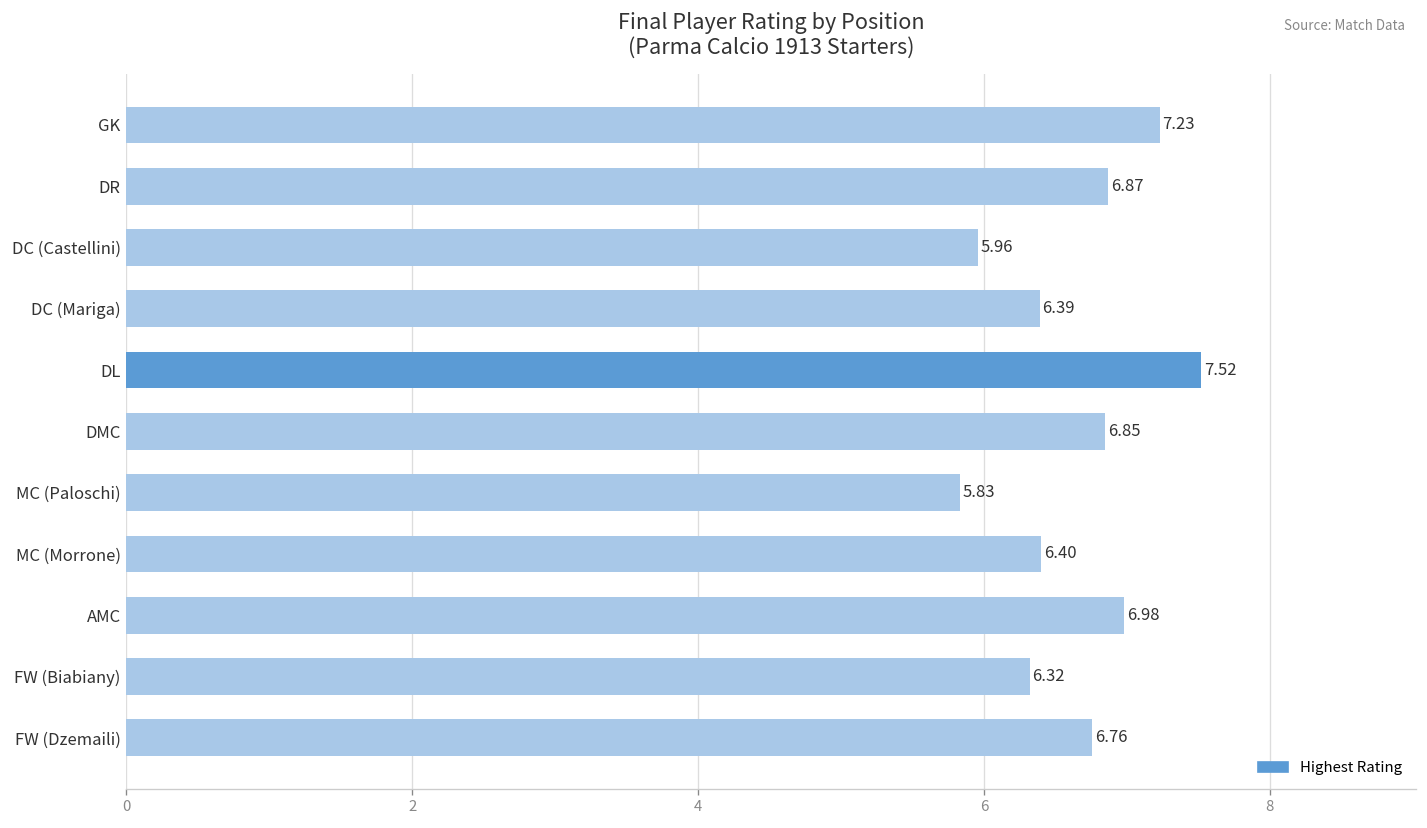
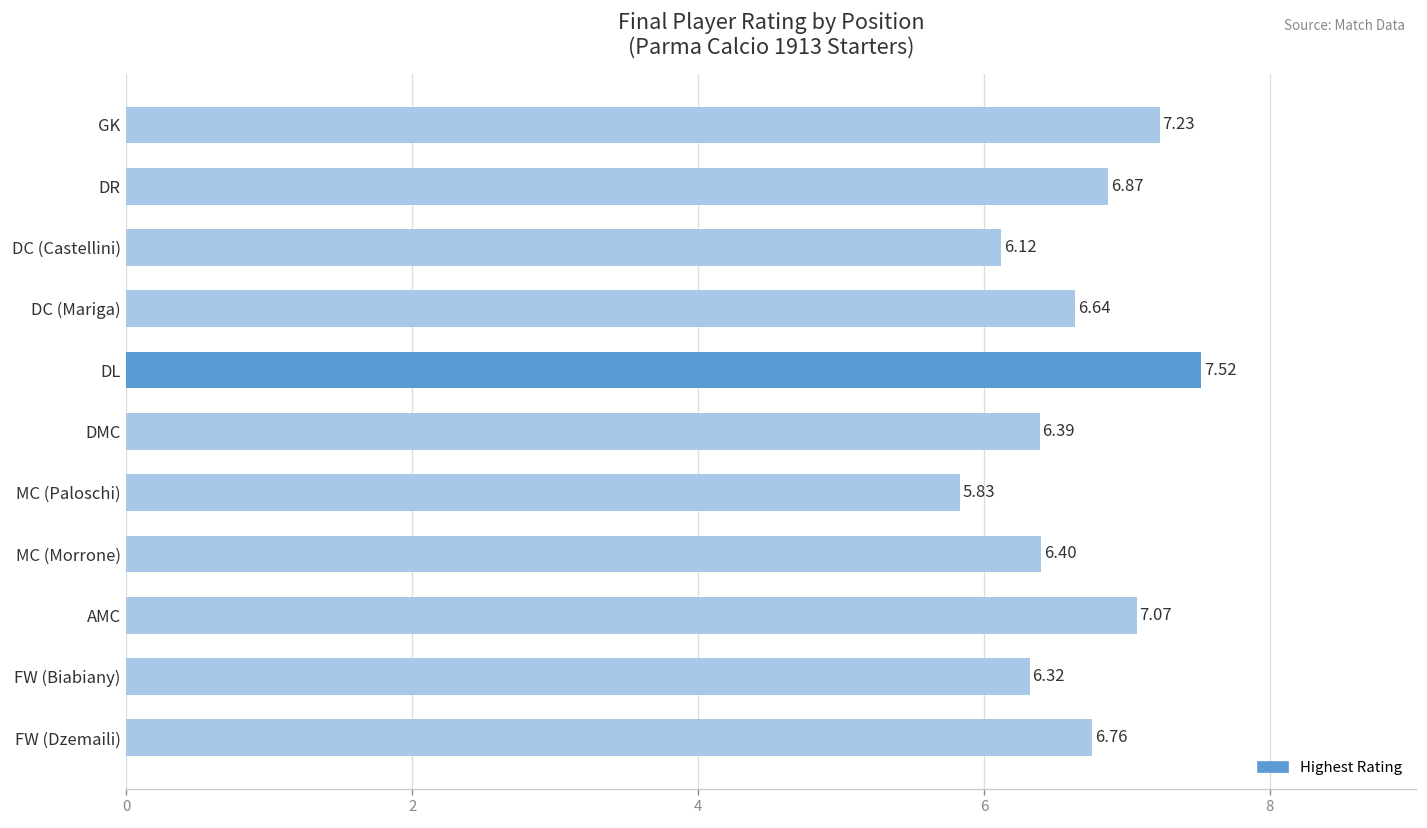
  {
    "GK": 7.23,
    "DR": 6.87,
-   "DC (Castellini)": 5.96,
-   "DC (Mariga)": 6.39,
+   "DC (Castellini)": 6.12,
+   "DC (Mariga)": 6.64,
    "DL": 7.52,
-   "DMC": 6.85,
+   "DMC": 6.39,
    "MC (Paloschi)": 5.83,
    "MC (Morrone)": 6.40,
-   "AMC": 6.98,
+   "AMC": 7.07,
    "FW (Biabiany)": 6.32,
    "FW (Dzemaili)": 6.76
  }
